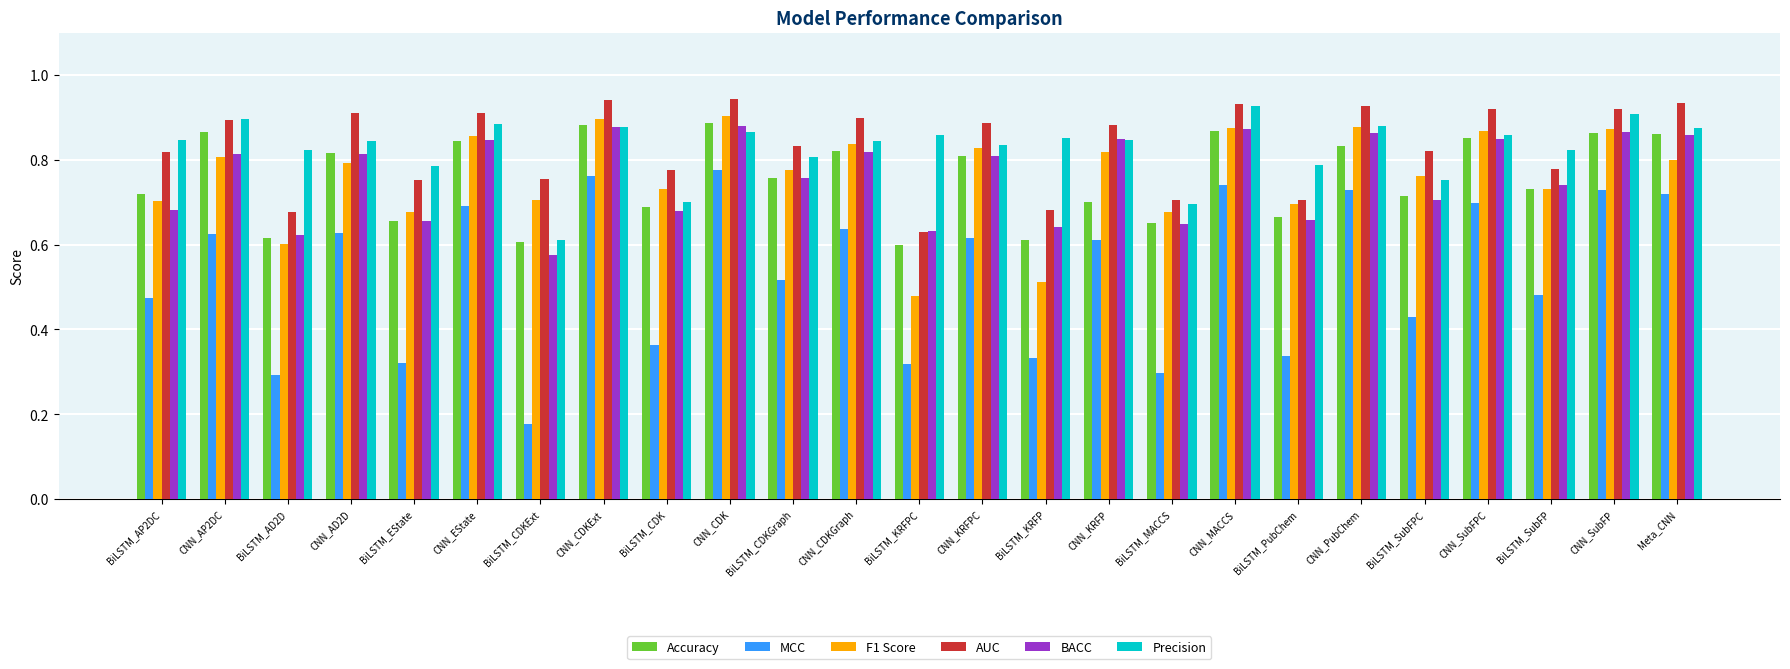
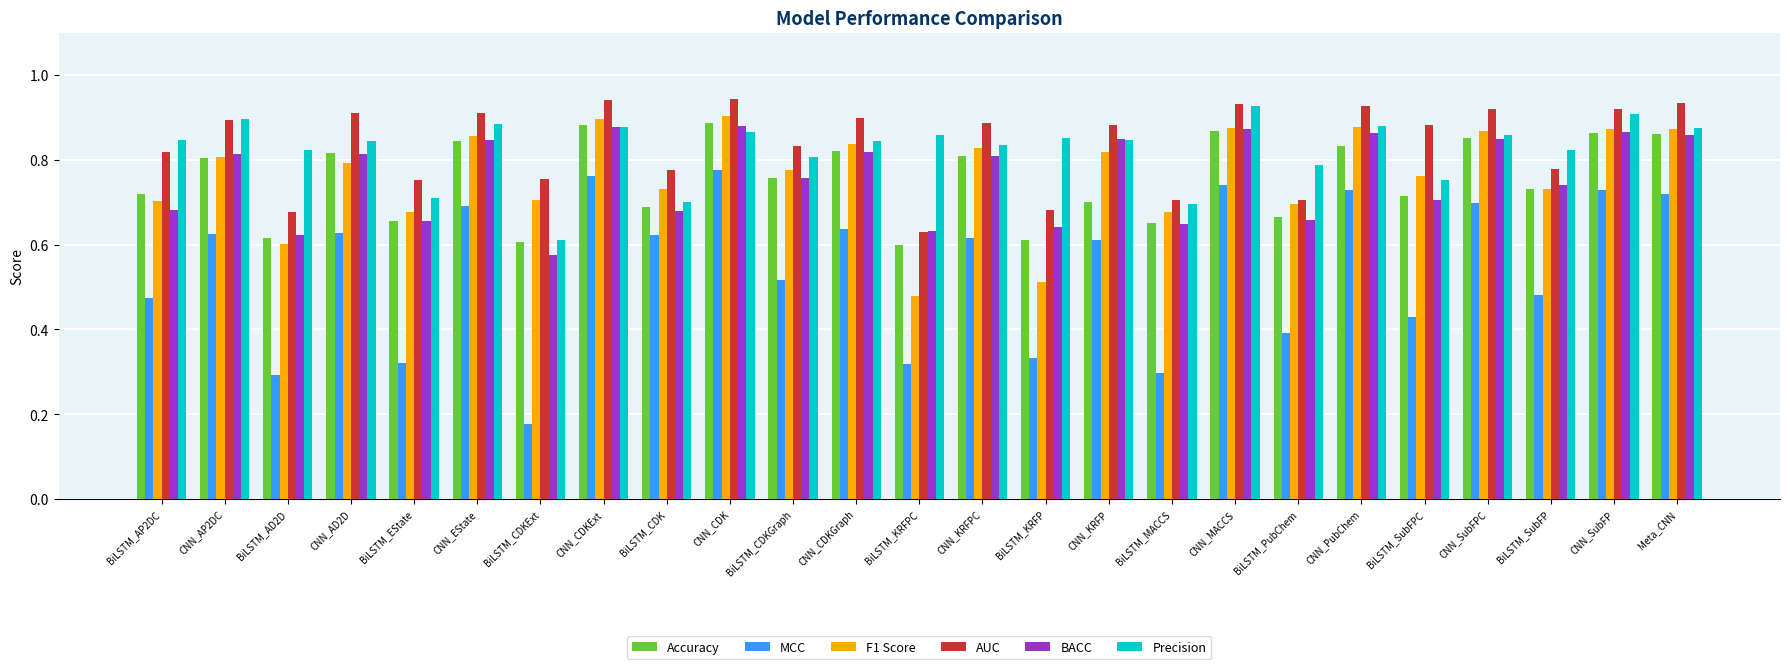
  {
    "Accuracy": {
      "BiLSTM_AP2DC": 0.72,
-     "CNN_AP2DC": 0.87,
+     "CNN_AP2DC": 0.80,
      "BiLSTM_AD2D": 0.62,
      "CNN_AD2D": 0.82,
      "BiLSTM_EState": 0.66,
      "CNN_EState": 0.85,
      "BiLSTM_CDKExt": 0.61,
      "CNN_CDKExt": 0.88,
      "BiLSTM_CDK": 0.69,
      "CNN_CDK": 0.89,
      "BiLSTM_CDKGraph": 0.76,
      "CNN_CDKGraph": 0.82,
      "BiLSTM_KRFPC": 0.60,
      "CNN_KRFPC": 0.81,
      "BiLSTM_KRFP": 0.61,
      "CNN_KRFP": 0.70,
      "BiLSTM_MACCS": 0.65,
      "CNN_MACCS": 0.87,
      "BiLSTM_PubChem": 0.67,
      "CNN_PubChem": 0.83,
      "BiLSTM_SubFPC": 0.72,
      "CNN_SubFPC": 0.85,
      "BiLSTM_SubFP": 0.73,
      "CNN_SubFP": 0.86,
      "Meta_CNN": 0.86
    },
    "MCC": {
      "BiLSTM_AP2DC": 0.47,
      "CNN_AP2DC": 0.62,
      "BiLSTM_AD2D": 0.29,
      "CNN_AD2D": 0.63,
      "BiLSTM_EState": 0.32,
      "CNN_EState": 0.69,
      "BiLSTM_CDKExt": 0.18,
      "CNN_CDKExt": 0.76,
-     "BiLSTM_CDK": 0.36,
+     "BiLSTM_CDK": 0.62,
      "CNN_CDK": 0.78,
      "BiLSTM_CDKGraph": 0.52,
      "CNN_CDKGraph": 0.64,
      "BiLSTM_KRFPC": 0.32,
      "CNN_KRFPC": 0.62,
      "BiLSTM_KRFP": 0.33,
      "CNN_KRFP": 0.61,
      "BiLSTM_MACCS": 0.30,
      "CNN_MACCS": 0.74,
-     "BiLSTM_PubChem": 0.34,
+     "BiLSTM_PubChem": 0.39,
      "CNN_PubChem": 0.73,
      "BiLSTM_SubFPC": 0.43,
      "CNN_SubFPC": 0.70,
      "BiLSTM_SubFP": 0.48,
      "CNN_SubFP": 0.73,
      "Meta_CNN": 0.72
    },
    "F1 Score": {
      "BiLSTM_AP2DC": 0.70,
      "CNN_AP2DC": 0.81,
      "BiLSTM_AD2D": 0.60,
      "CNN_AD2D": 0.79,
      "BiLSTM_EState": 0.68,
      "CNN_EState": 0.86,
      "BiLSTM_CDKExt": 0.70,
      "CNN_CDKExt": 0.90,
      "BiLSTM_CDK": 0.73,
      "CNN_CDK": 0.90,
      "BiLSTM_CDKGraph": 0.77,
      "CNN_CDKGraph": 0.84,
      "BiLSTM_KRFPC": 0.48,
      "CNN_KRFPC": 0.83,
      "BiLSTM_KRFP": 0.51,
      "CNN_KRFP": 0.82,
      "BiLSTM_MACCS": 0.68,
      "CNN_MACCS": 0.87,
      "BiLSTM_PubChem": 0.70,
      "CNN_PubChem": 0.88,
      "BiLSTM_SubFPC": 0.76,
      "CNN_SubFPC": 0.87,
      "BiLSTM_SubFP": 0.73,
      "CNN_SubFP": 0.87,
-     "Meta_CNN": 0.80
+     "Meta_CNN": 0.87
    },
    "AUC": {
      "BiLSTM_AP2DC": 0.82,
      "CNN_AP2DC": 0.89,
      "BiLSTM_AD2D": 0.68,
      "CNN_AD2D": 0.91,
      "BiLSTM_EState": 0.75,
      "CNN_EState": 0.91,
      "BiLSTM_CDKExt": 0.76,
      "CNN_CDKExt": 0.94,
      "BiLSTM_CDK": 0.78,
      "CNN_CDK": 0.94,
      "BiLSTM_CDKGraph": 0.83,
      "CNN_CDKGraph": 0.90,
      "BiLSTM_KRFPC": 0.63,
      "CNN_KRFPC": 0.89,
      "BiLSTM_KRFP": 0.68,
      "CNN_KRFP": 0.88,
      "BiLSTM_MACCS": 0.70,
      "CNN_MACCS": 0.93,
      "BiLSTM_PubChem": 0.70,
      "CNN_PubChem": 0.93,
-     "BiLSTM_SubFPC": 0.82,
+     "BiLSTM_SubFPC": 0.88,
      "CNN_SubFPC": 0.92,
      "BiLSTM_SubFP": 0.78,
      "CNN_SubFP": 0.92,
      "Meta_CNN": 0.94
    },
    "BACC": {
      "BiLSTM_AP2DC": 0.68,
      "CNN_AP2DC": 0.81,
      "BiLSTM_AD2D": 0.62,
      "CNN_AD2D": 0.81,
      "BiLSTM_EState": 0.65,
      "CNN_EState": 0.85,
      "BiLSTM_CDKExt": 0.58,
      "CNN_CDKExt": 0.88,
      "BiLSTM_CDK": 0.68,
      "CNN_CDK": 0.88,
      "BiLSTM_CDKGraph": 0.76,
      "CNN_CDKGraph": 0.82,
      "BiLSTM_KRFPC": 0.63,
      "CNN_KRFPC": 0.81,
      "BiLSTM_KRFP": 0.64,
      "CNN_KRFP": 0.85,
      "BiLSTM_MACCS": 0.65,
      "CNN_MACCS": 0.87,
      "BiLSTM_PubChem": 0.66,
      "CNN_PubChem": 0.86,
      "BiLSTM_SubFPC": 0.70,
      "CNN_SubFPC": 0.85,
      "BiLSTM_SubFP": 0.74,
      "CNN_SubFP": 0.87,
      "Meta_CNN": 0.86
    },
    "Precision": {
      "BiLSTM_AP2DC": 0.85,
      "CNN_AP2DC": 0.90,
      "BiLSTM_AD2D": 0.82,
      "CNN_AD2D": 0.84,
-     "BiLSTM_EState": 0.79,
+     "BiLSTM_EState": 0.71,
      "CNN_EState": 0.89,
      "BiLSTM_CDKExt": 0.61,
      "CNN_CDKExt": 0.88,
      "BiLSTM_CDK": 0.70,
      "CNN_CDK": 0.86,
      "BiLSTM_CDKGraph": 0.81,
      "CNN_CDKGraph": 0.85,
      "BiLSTM_KRFPC": 0.86,
      "CNN_KRFPC": 0.84,
      "BiLSTM_KRFP": 0.85,
      "CNN_KRFP": 0.85,
      "BiLSTM_MACCS": 0.70,
      "CNN_MACCS": 0.93,
      "BiLSTM_PubChem": 0.79,
      "CNN_PubChem": 0.88,
      "BiLSTM_SubFPC": 0.75,
      "CNN_SubFPC": 0.86,
      "BiLSTM_SubFP": 0.82,
      "CNN_SubFP": 0.91,
      "Meta_CNN": 0.88
    }
  }
